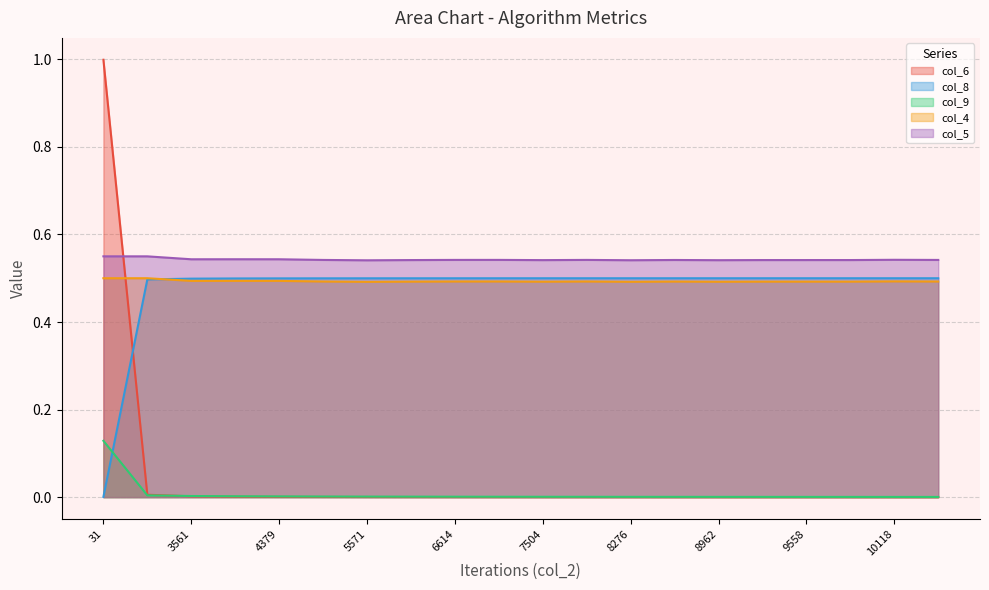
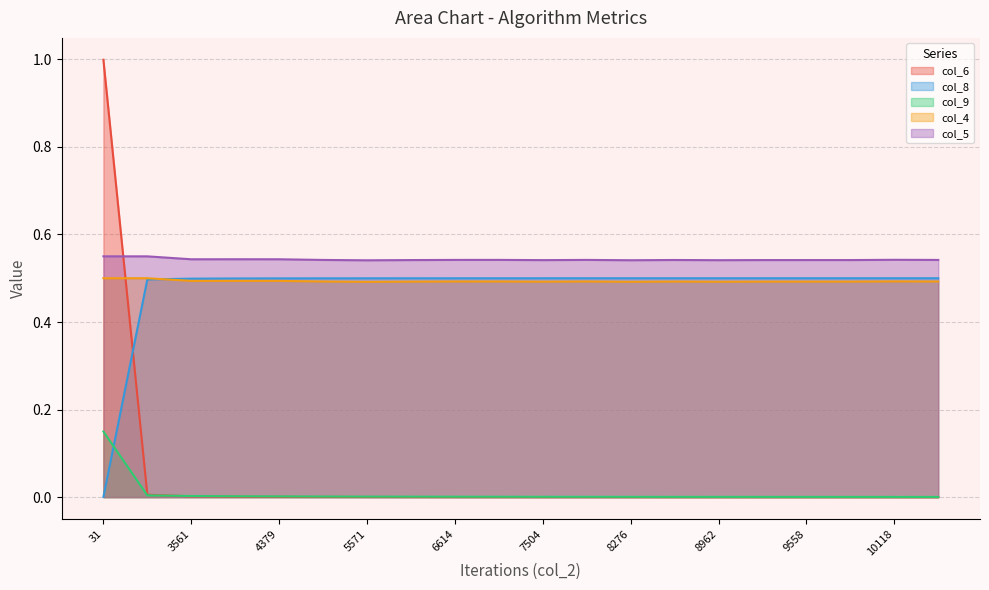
  {
    "col_8": {
      "31": 0.00,
      "5571": 0.50,
      "6614": 0.50,
      "7504": 0.50,
      "8276": 0.50,
      "8962": 0.50,
      "9558": 0.50,
      "10118": 0.50
    },
    "col_9": {
-     "31": 0.13
+     "31": 0.15
    },
    "col_5": {
      "31": 0.55,
      "3561": 0.54,
      "4379": 0.54,
      "5571": 0.54,
      "6614": 0.54,
      "7504": 0.54,
      "8276": 0.54,
      "8962": 0.54,
      "9558": 0.54,
      "10118": 0.54
    }
  }
